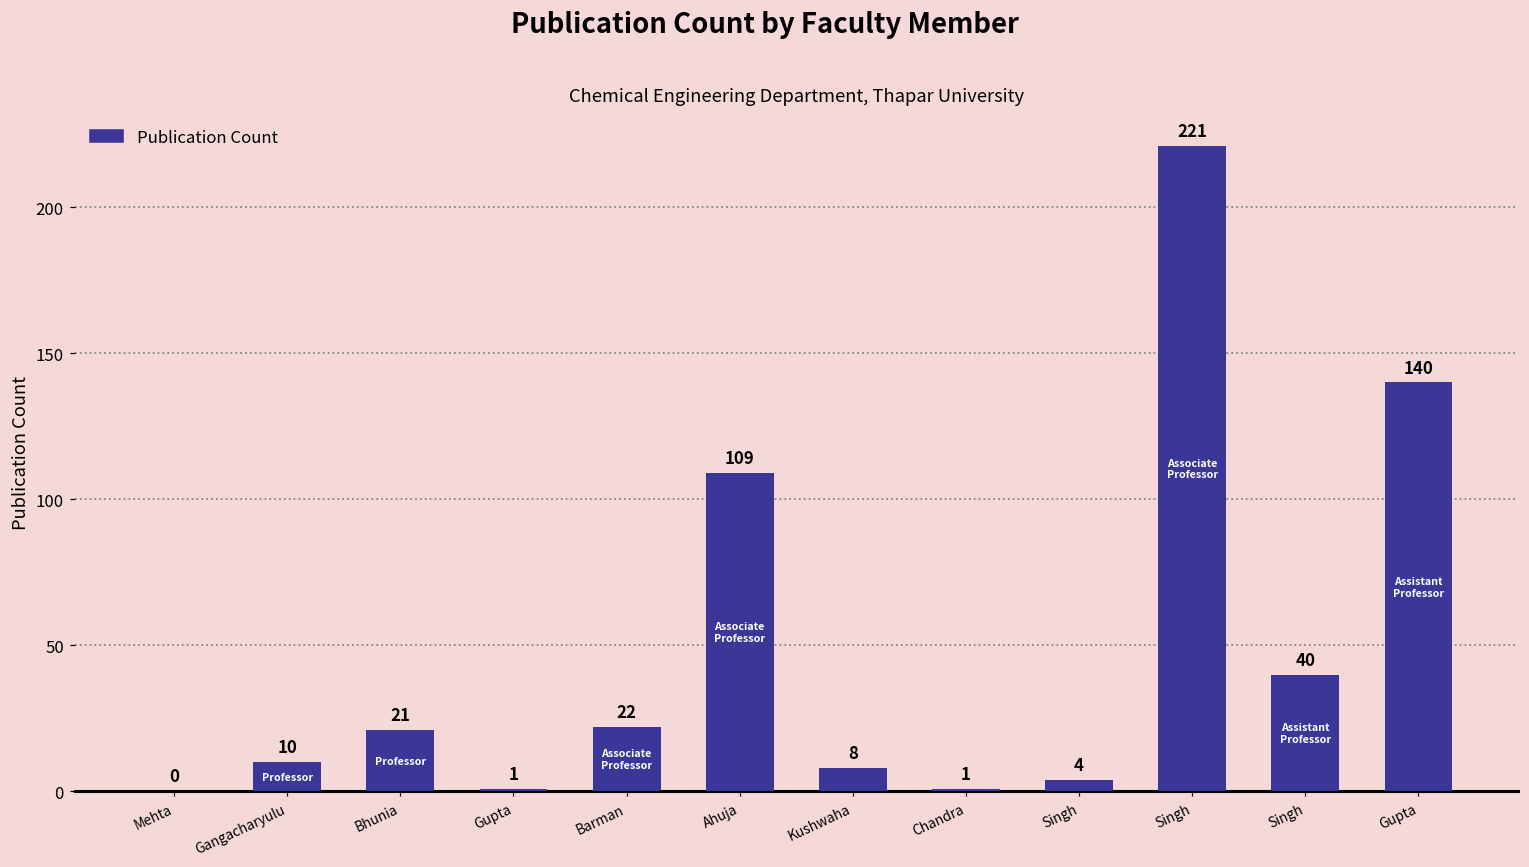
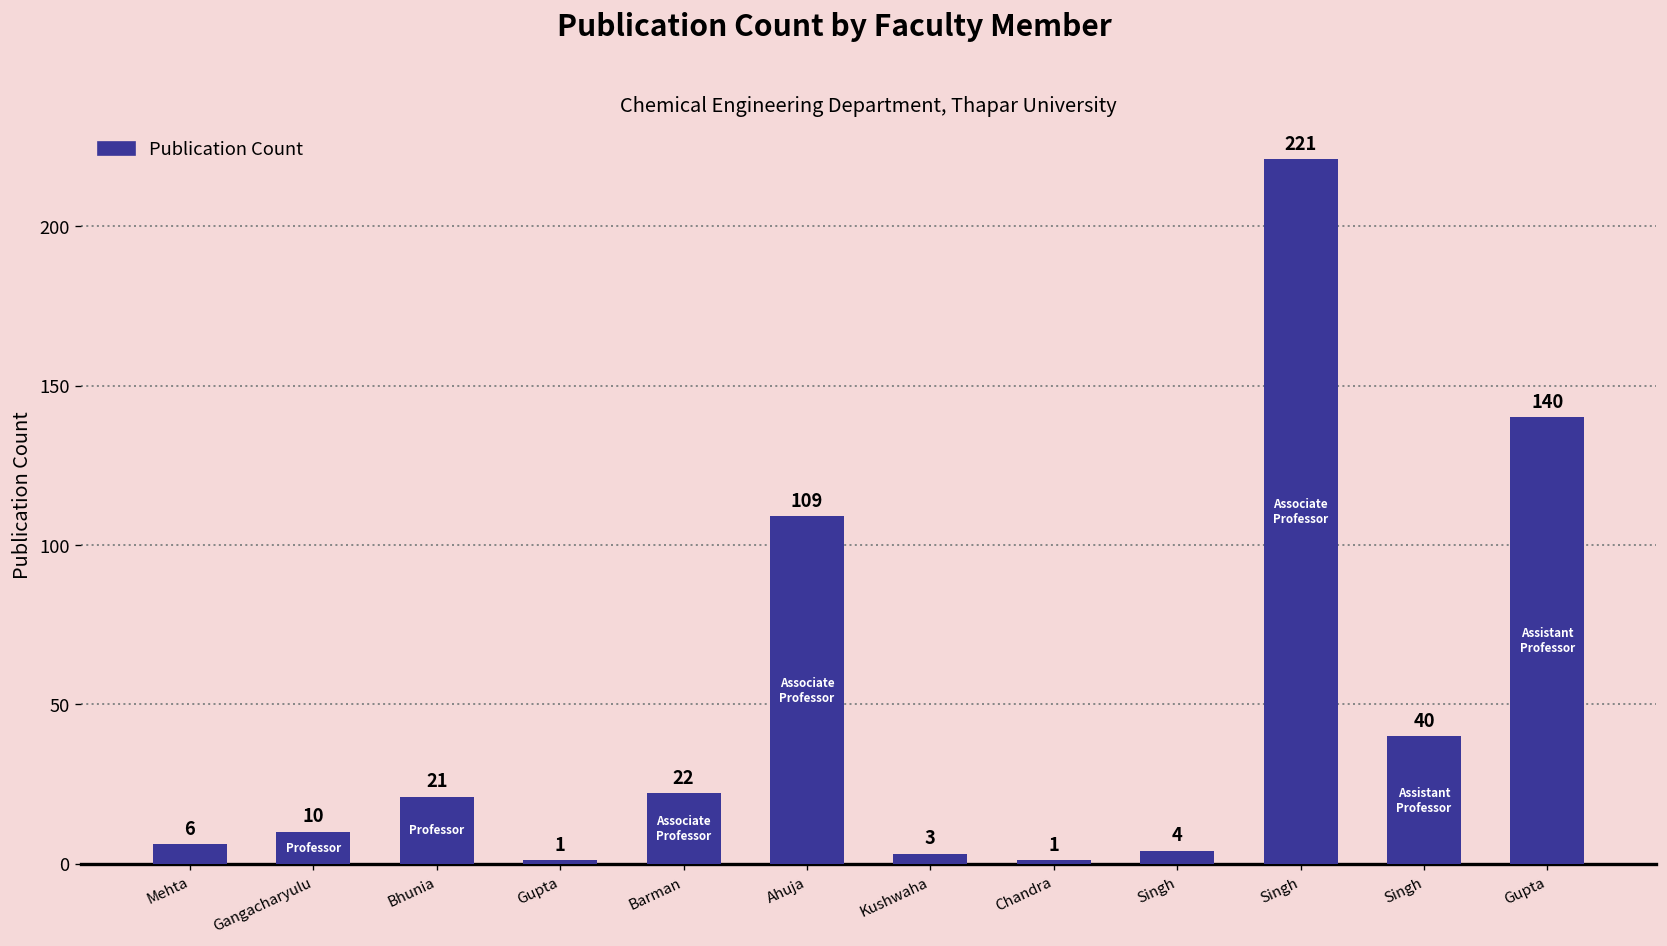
  {
-   "Mehta": 0,
+   "Mehta": 6,
    "Gangacharyulu": 10,
    "Bhunia": 21,
    "Barman": 22,
    "Ahuja": 109,
-   "Kushwaha": 8,
+   "Kushwaha": 3,
    "Chandra": 1
  }
